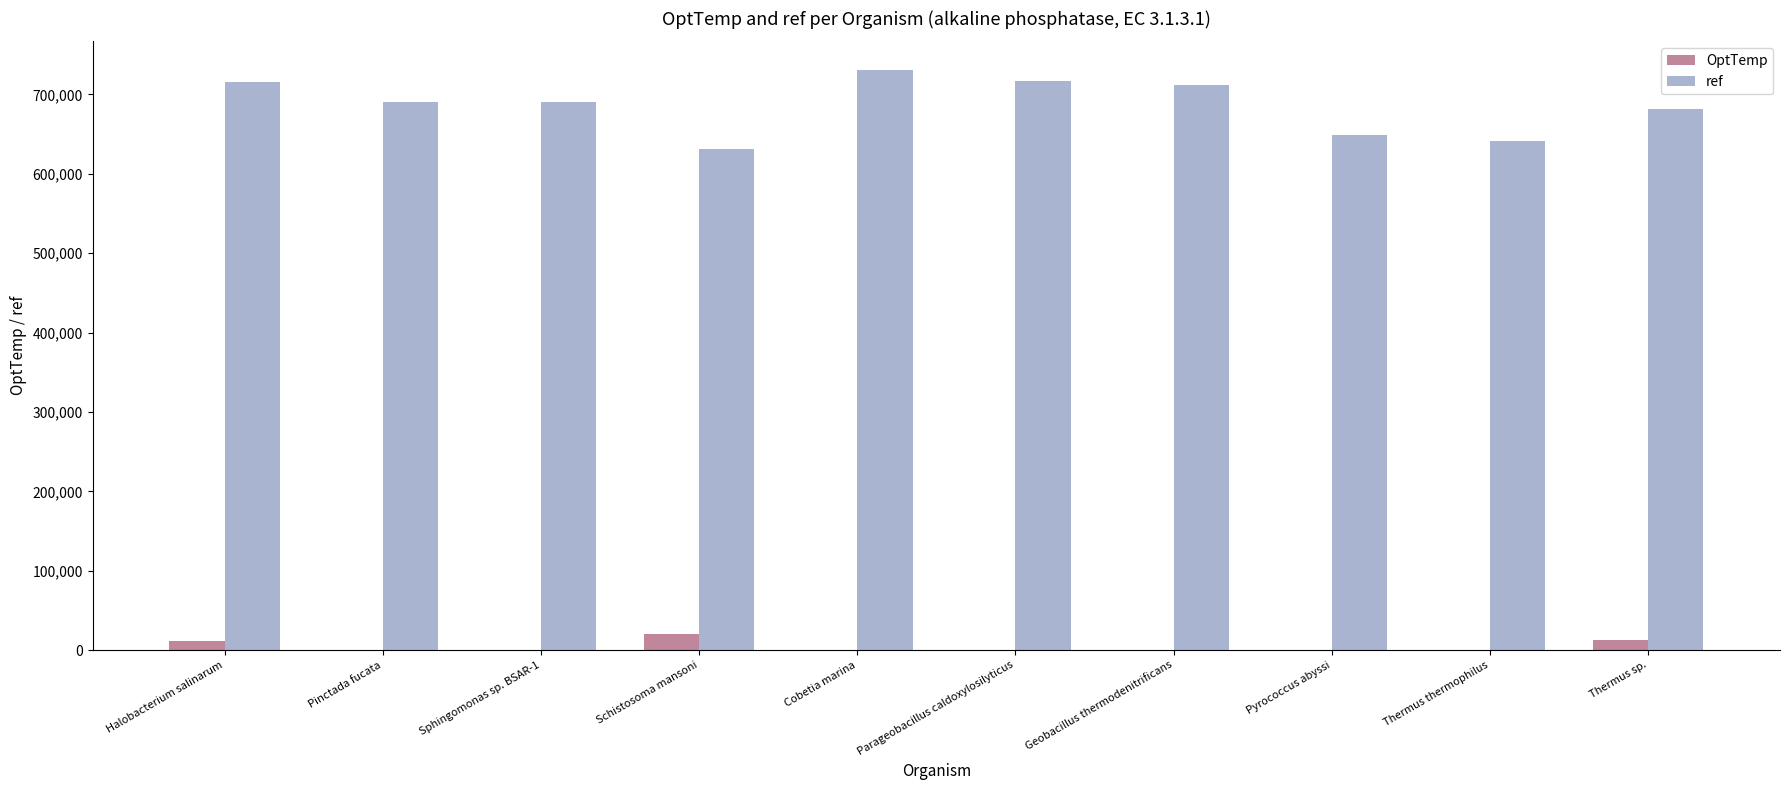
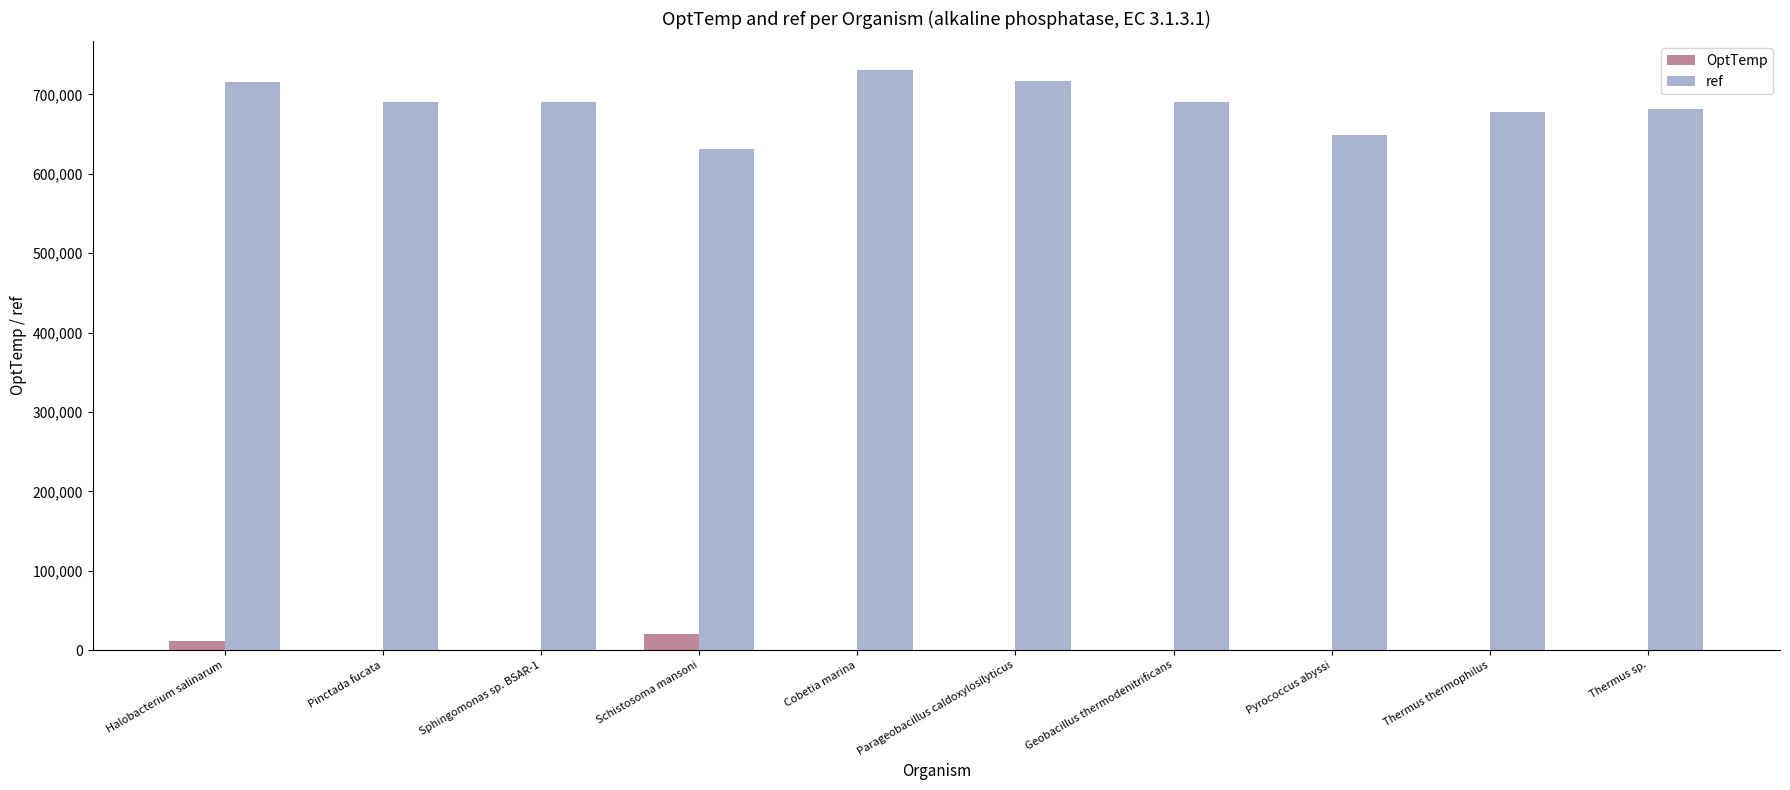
  {
    "OptTemp": {
      "Halobacterium salinarum": "10,000",
      "Schistosoma mansoni": "20,000",
-     "Thermus sp.": "10,000"
+     "Thermus sp.": "0"
    },
    "ref": {
      "Halobacterium salinarum": "720,000",
      "Pinctada fucata": "690,000",
      "Sphingomonas sp. BSAR-1": "690,000",
      "Schistosoma mansoni": "630,000",
      "Cobetia marina": "730,000",
      "Parageobacillus caldoxylosilyticus": "720,000",
-     "Geobacillus thermodenitrificans": "710,000",
+     "Geobacillus thermodenitrificans": "690,000",
      "Pyrococcus abyssi": "650,000",
-     "Thermus thermophilus": "640,000",
+     "Thermus thermophilus": "680,000",
      "Thermus sp.": "680,000"
    }
  }
